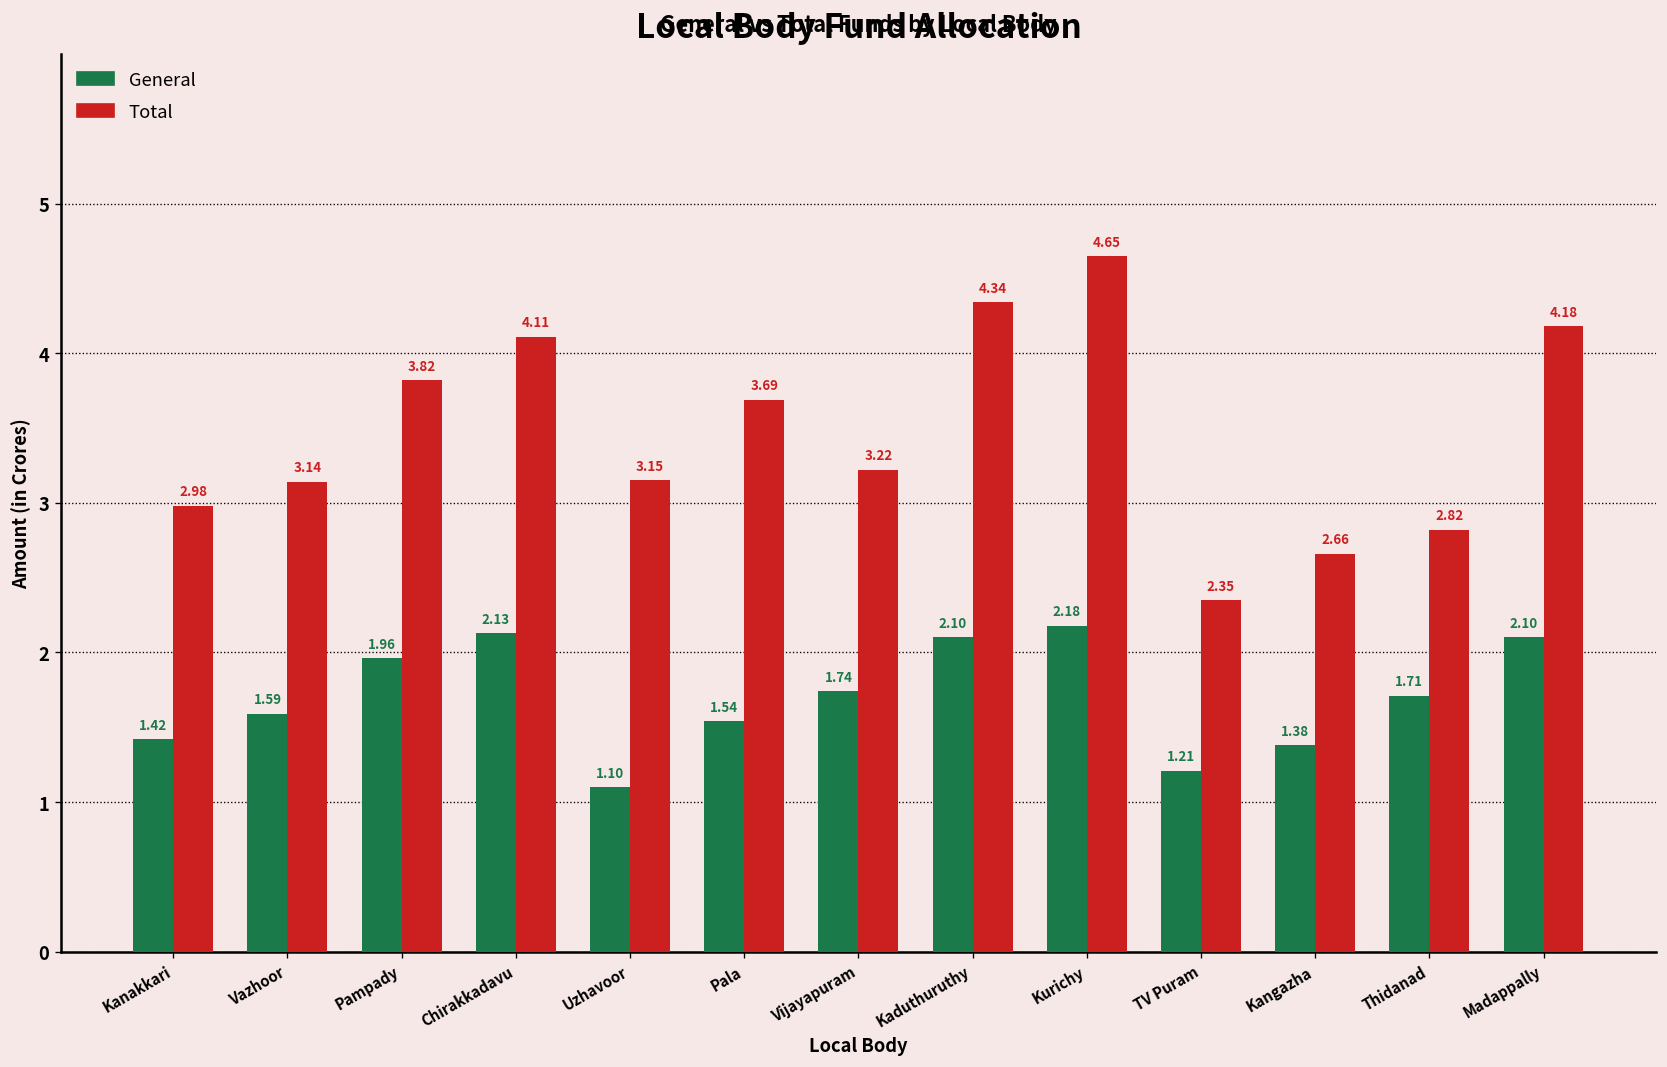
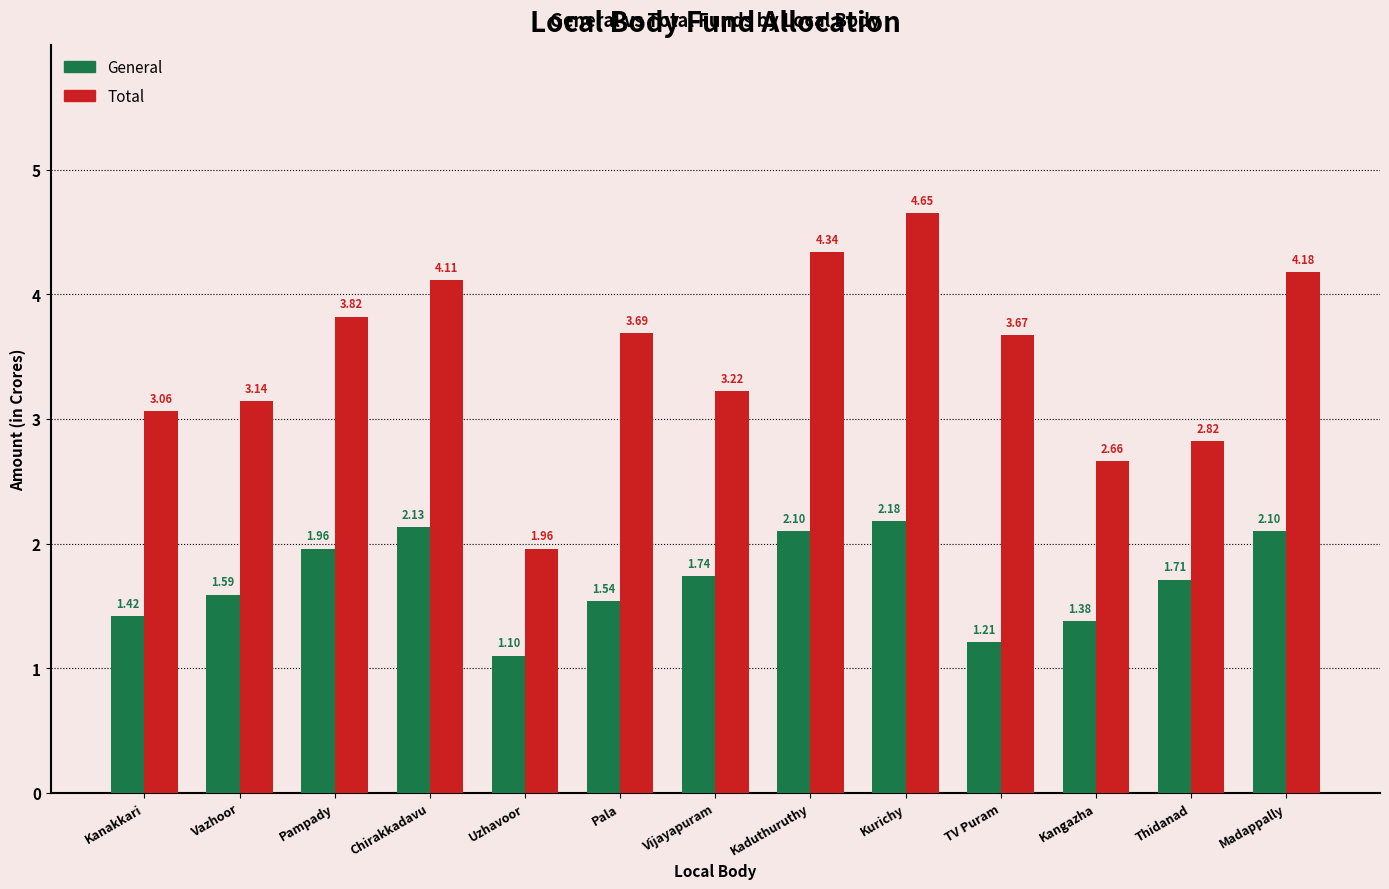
  {
    "General": {
      "Kanakkari": 1.42,
      "Vazhoor": 1.59,
      "Pampady": 1.96,
      "Chirakkadavu": 2.13,
      "Uzhavoor": 1.10,
      "Pala": 1.54,
      "Vijayapuram": 1.74,
      "Kaduthuruthy": 2.10,
      "Kurichy": 2.18,
      "TV Puram": 1.21,
      "Kangazha": 1.38,
      "Thidanad": 1.71,
      "Madappally": 2.10
    },
    "Total": {
-     "Kanakkari": 2.98,
+     "Kanakkari": 3.06,
      "Vazhoor": 3.14,
      "Pampady": 3.82,
      "Chirakkadavu": 4.11,
-     "Uzhavoor": 3.15,
+     "Uzhavoor": 1.96,
      "Pala": 3.69,
      "Vijayapuram": 3.22,
      "Kaduthuruthy": 4.34,
      "Kurichy": 4.65,
-     "TV Puram": 2.35,
+     "TV Puram": 3.67,
      "Kangazha": 2.66,
      "Thidanad": 2.82,
      "Madappally": 4.18
    }
  }
